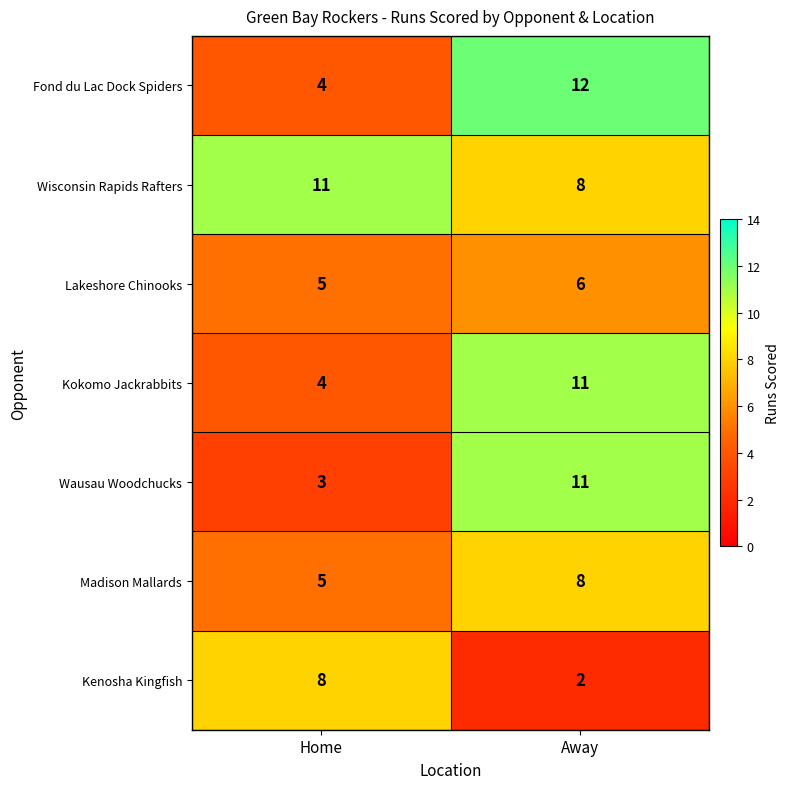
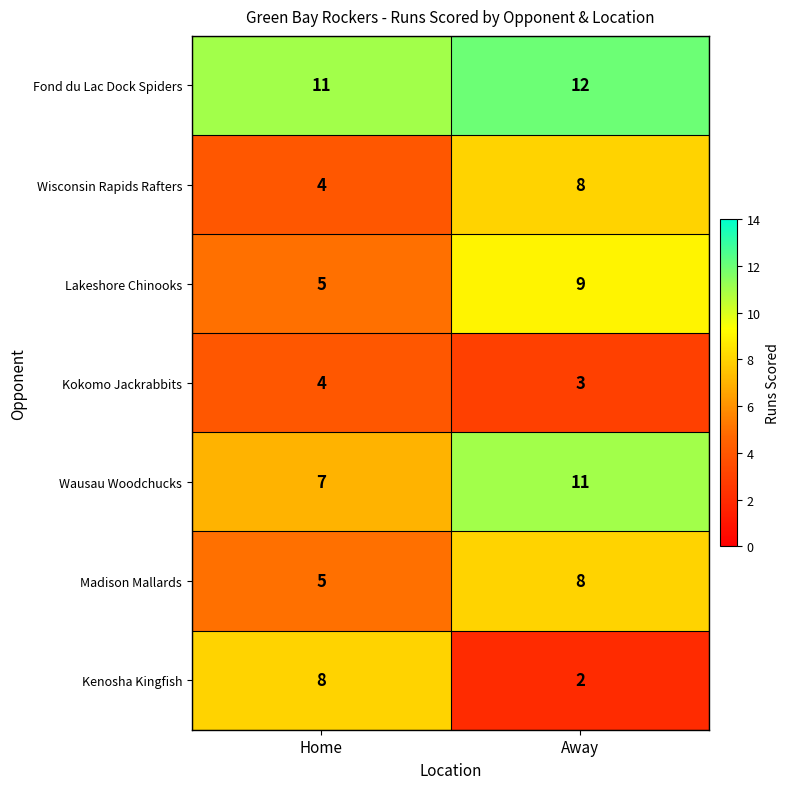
  {
    "Fond du Lac Dock Spiders": {
-     "Home": 4,
+     "Home": 11,
      "Away": 12
    },
    "Wisconsin Rapids Rafters": {
-     "Home": 11,
+     "Home": 4,
      "Away": 8
    },
    "Lakeshore Chinooks": {
      "Home": 5,
-     "Away": 6
+     "Away": 9
    },
    "Kokomo Jackrabbits": {
      "Home": 4,
-     "Away": 11
+     "Away": 3
    },
    "Wausau Woodchucks": {
-     "Home": 3,
+     "Home": 7,
      "Away": 11
    },
    "Madison Mallards": {
      "Home": 5,
      "Away": 8
    },
    "Kenosha Kingfish": {
      "Home": 8,
      "Away": 2
    }
  }
